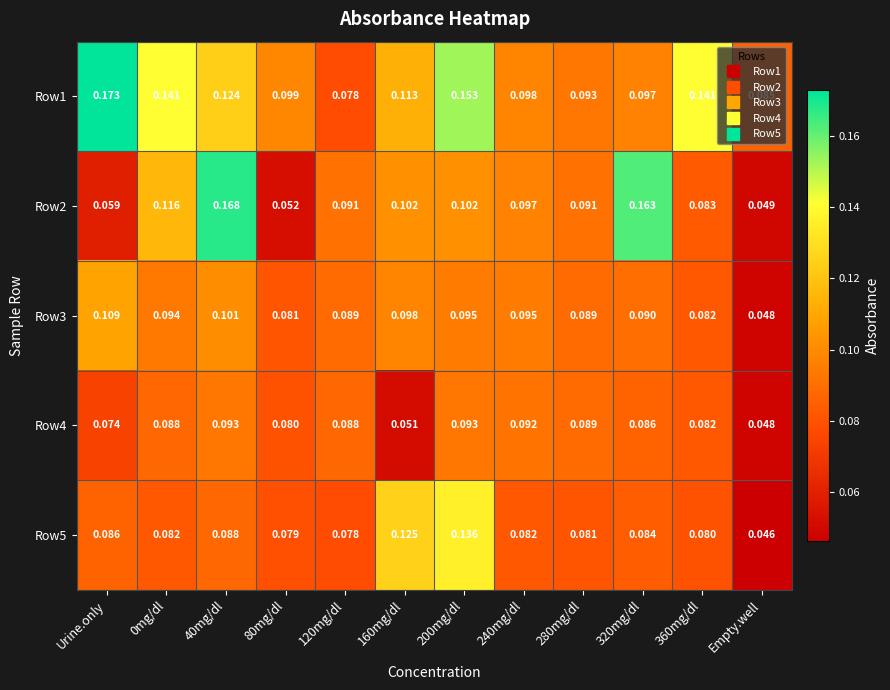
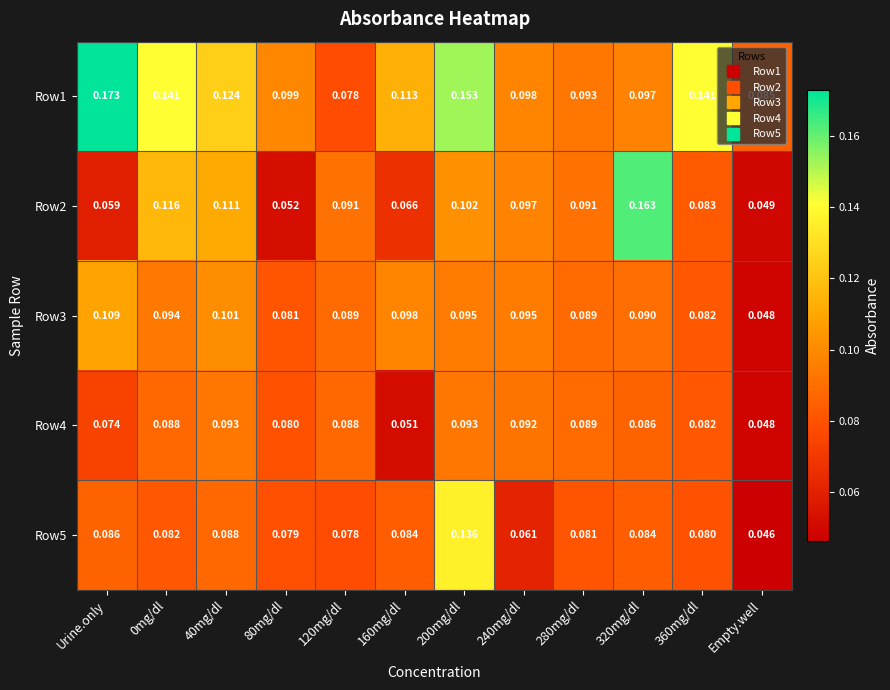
  {
    "Row1": {
      "Urine.only": 0.173,
      "0mg/dl": 0.141,
      "40mg/dl": 0.124,
      "80mg/dl": 0.099,
      "120mg/dl": 0.078,
      "160mg/dl": 0.113,
      "200mg/dl": 0.153,
      "240mg/dl": 0.098,
      "280mg/dl": 0.093,
      "320mg/dl": 0.097,
      "360mg/dl": 0.141
    },
    "Row2": {
      "Urine.only": 0.059,
      "0mg/dl": 0.116,
-     "40mg/dl": 0.168,
+     "40mg/dl": 0.111,
      "80mg/dl": 0.052,
      "120mg/dl": 0.091,
-     "160mg/dl": 0.102,
+     "160mg/dl": 0.066,
      "200mg/dl": 0.102,
      "240mg/dl": 0.097,
      "280mg/dl": 0.091,
      "320mg/dl": 0.163,
      "360mg/dl": 0.083,
      "Empty.well": 0.049
    },
    "Row3": {
      "Urine.only": 0.109,
      "0mg/dl": 0.094,
      "40mg/dl": 0.101,
      "80mg/dl": 0.081,
      "120mg/dl": 0.089,
      "160mg/dl": 0.098,
      "200mg/dl": 0.095,
      "240mg/dl": 0.095,
      "280mg/dl": 0.089,
      "320mg/dl": 0.090,
      "360mg/dl": 0.082,
      "Empty.well": 0.048
    },
    "Row4": {
      "Urine.only": 0.074,
      "0mg/dl": 0.088,
      "40mg/dl": 0.093,
      "80mg/dl": 0.080,
      "120mg/dl": 0.088,
      "160mg/dl": 0.051,
      "200mg/dl": 0.093,
      "240mg/dl": 0.092,
      "280mg/dl": 0.089,
      "320mg/dl": 0.086,
      "360mg/dl": 0.082,
      "Empty.well": 0.048
    },
    "Row5": {
      "Urine.only": 0.086,
      "0mg/dl": 0.082,
      "40mg/dl": 0.088,
      "80mg/dl": 0.079,
      "120mg/dl": 0.078,
-     "160mg/dl": 0.125,
+     "160mg/dl": 0.084,
      "200mg/dl": 0.136,
-     "240mg/dl": 0.082,
+     "240mg/dl": 0.061,
      "280mg/dl": 0.081,
      "320mg/dl": 0.084,
      "360mg/dl": 0.080,
      "Empty.well": 0.046
    }
  }
